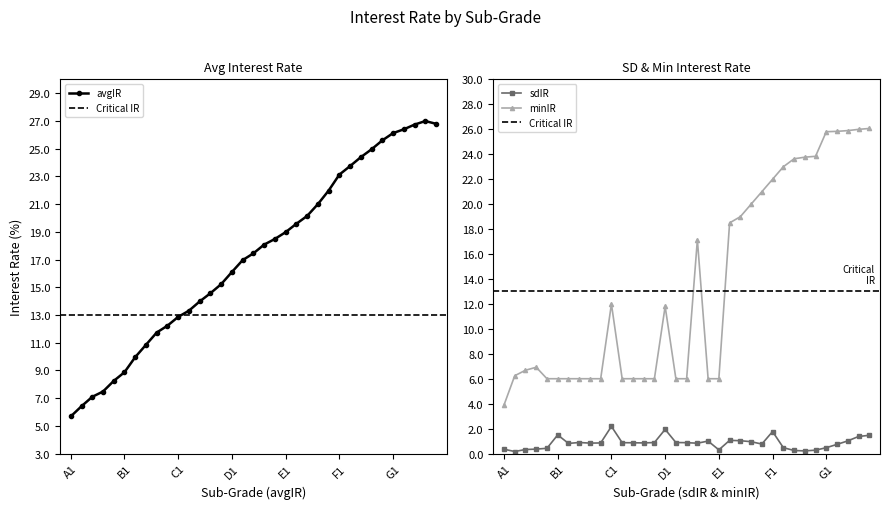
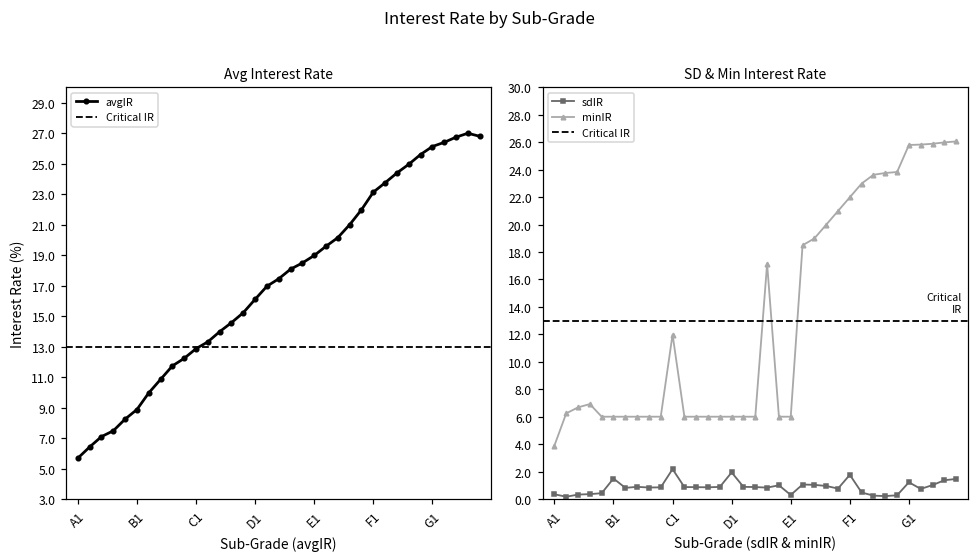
  {
    "Avg Interest Rate": {
      "A1": 5.7,
      "B1": 8.9,
      "C1": 12.9,
      "D1": 16.1,
      "E1": 19.0,
      "F1": 23.1,
      "G1": 26.1
    },
    "SD & Min Interest Rate": {
      "sdIR": {
        "A1": 0.3,
        "B1": 1.5,
        "C1": 2.2,
        "D1": 1.9,
        "E1": 0.3,
        "F1": 1.8,
-       "G1": 0.5
+       "G1": 1.2
      },
      "minIR": {
        "A1": 3.9,
        "B1": 6.0,
        "C1": 12.0,
-       "D1": 11.8,
+       "D1": 6.0,
        "E1": 6.0,
        "F1": 22.0,
        "G1": 25.8
      }
    }
  }
